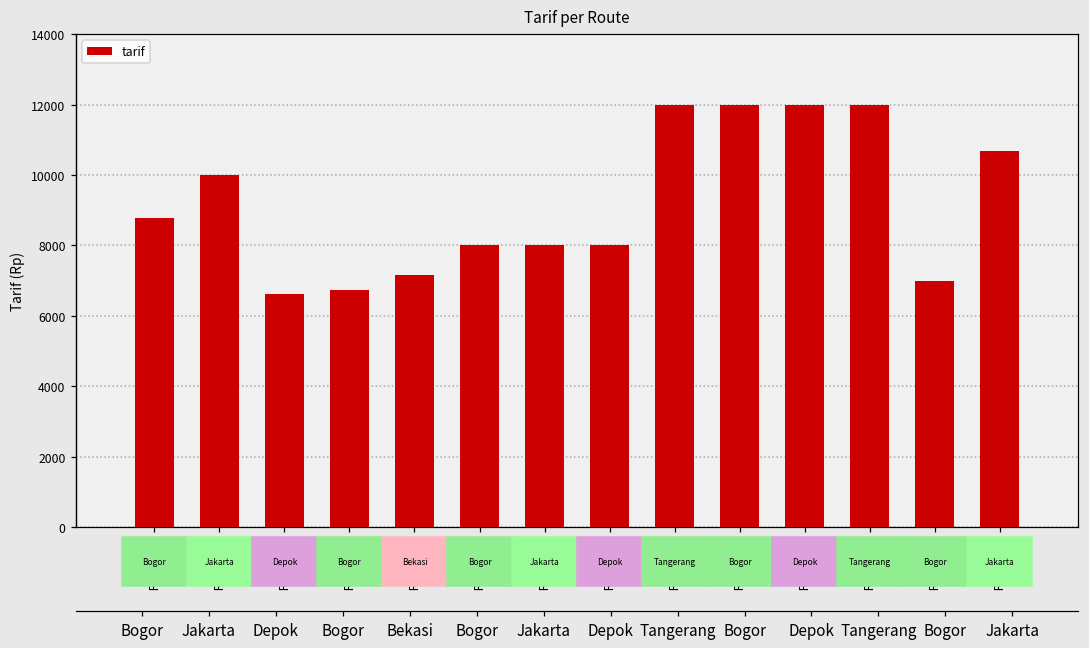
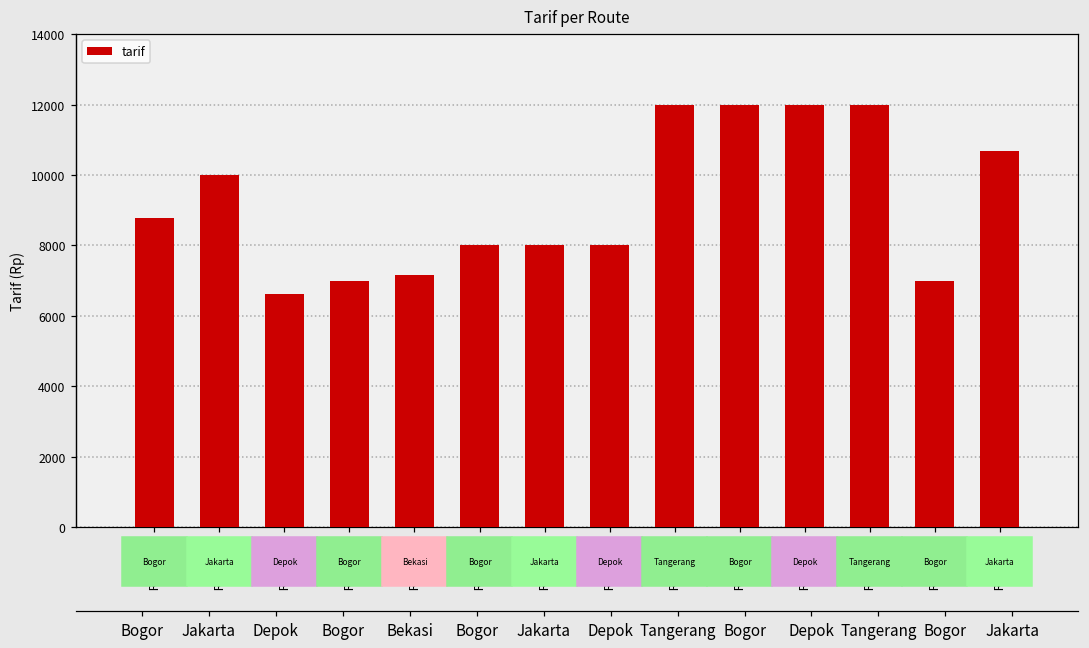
  {
    "ROT0001": 8800,
    "ROT0002": 10000,
    "ROT0003": 6600,
-   "ROT0004": 6700,
+   "ROT0004": 7000,
    "ROT0005": 7100,
    "ROT0006": 8000,
    "ROT0007": 8000,
    "ROT0008": 8000,
    "ROT0009": 12000,
    "ROT0010": 12000,
    "ROT0011": 12000,
    "ROT0012": 12000,
    "ROT0013": 7000,
    "ROT0014": 10700
  }
